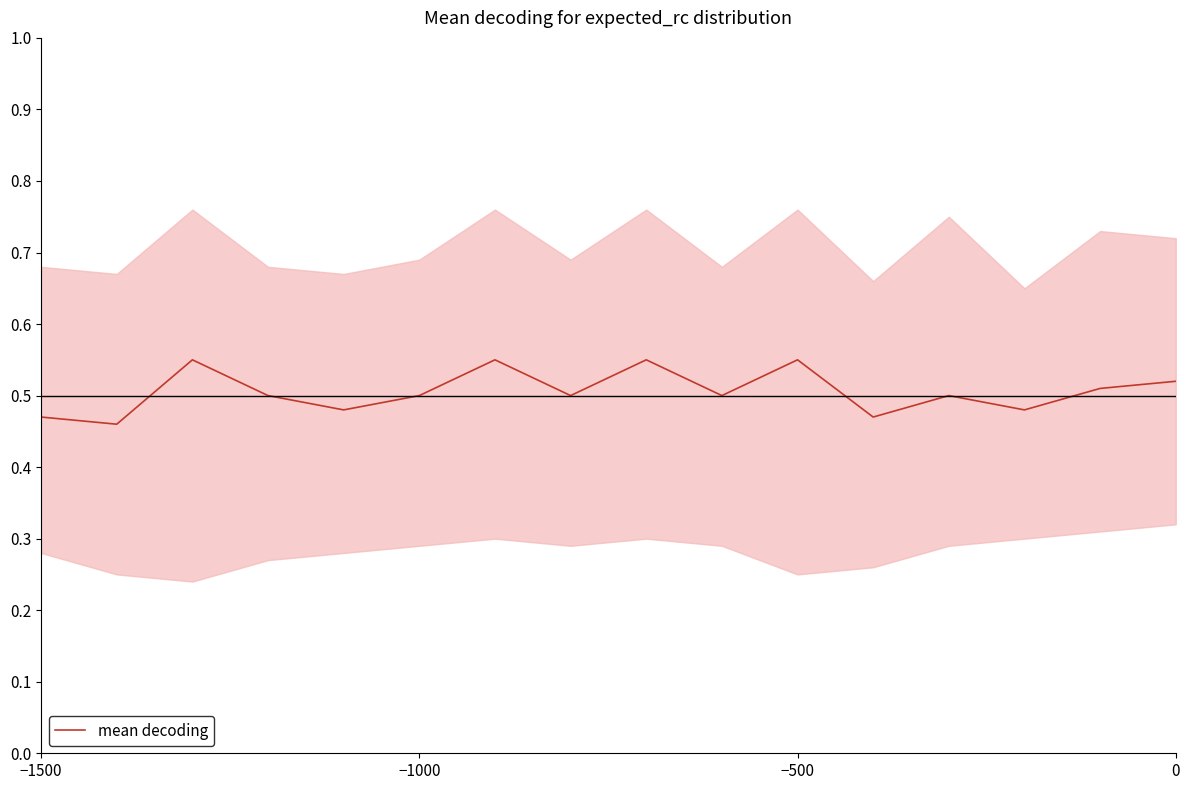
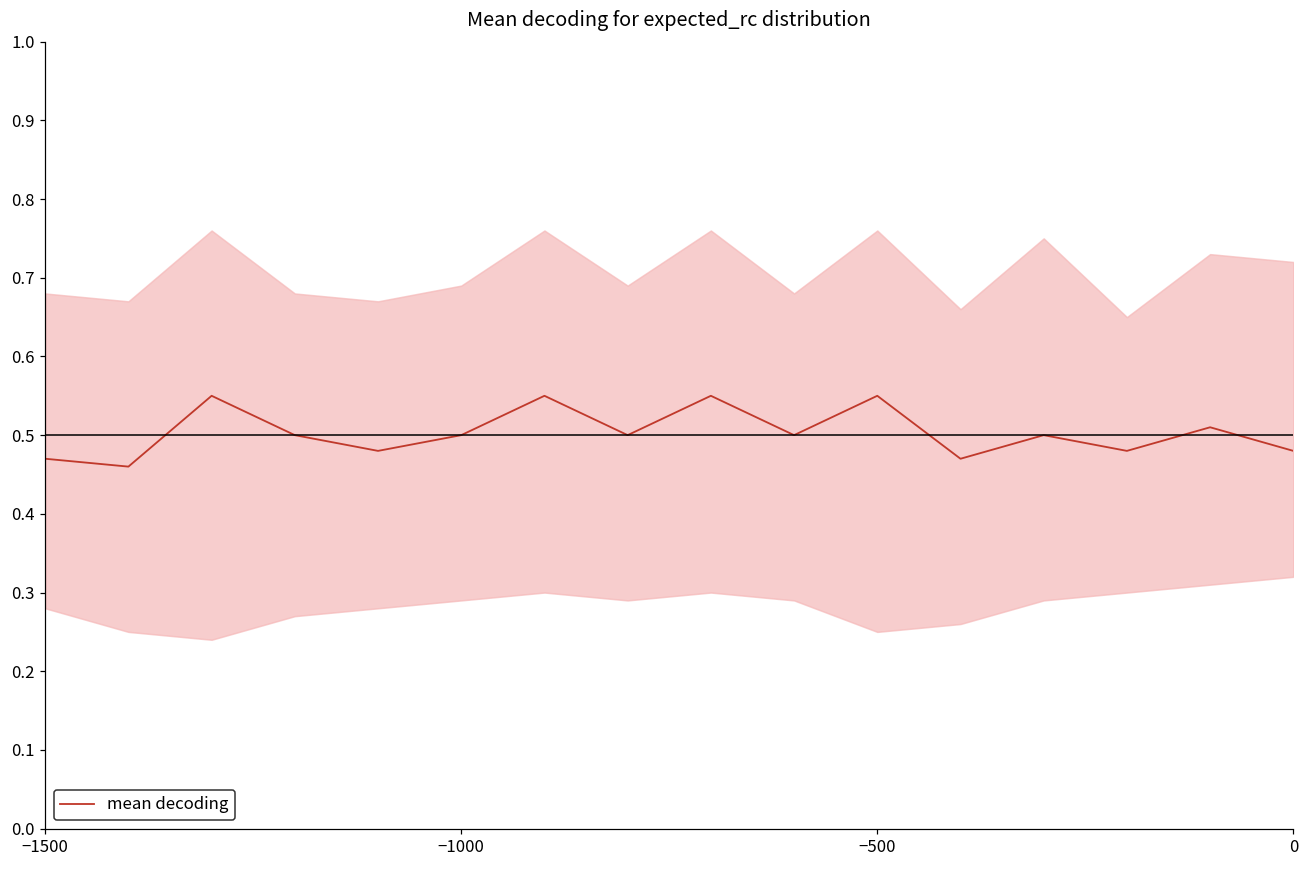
  {
    "mean decoding": {
      "−1500": 0.47,
      "−1000": 0.50,
      "−500": 0.55,
-     "0": 0.52
+     "0": 0.48
    }
  }
